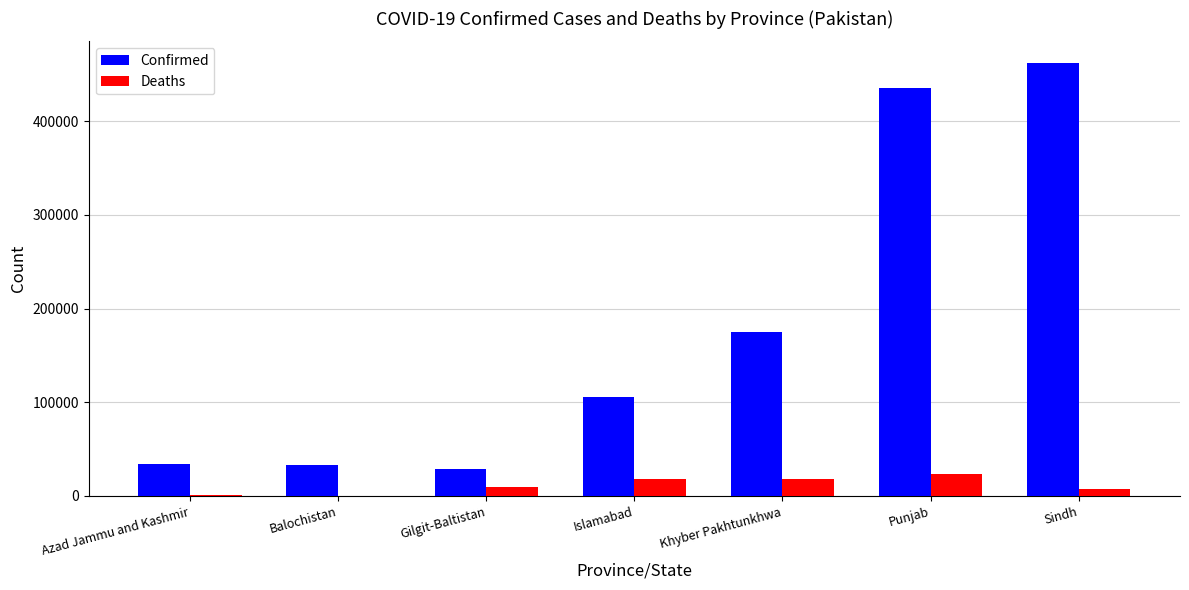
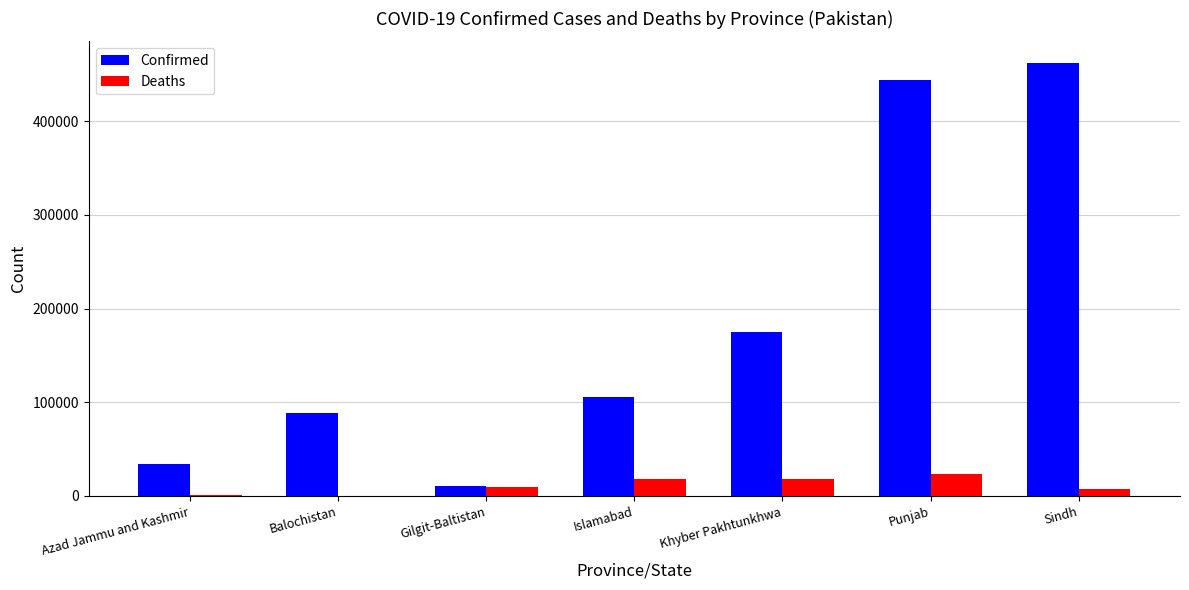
  {
    "Confirmed": {
      "Azad Jammu and Kashmir": 30000,
-     "Balochistan": 30000,
-     "Gilgit-Baltistan": 30000,
+     "Balochistan": 90000,
+     "Gilgit-Baltistan": 10000,
      "Islamabad": 110000,
      "Khyber Pakhtunkhwa": 180000,
-     "Punjab": 436000,
+     "Punjab": 444000,
      "Sindh": 460000
    },
    "Deaths": {
      "Gilgit-Baltistan": 10000,
      "Islamabad": 20000,
      "Khyber Pakhtunkhwa": 20000,
      "Punjab": 20000,
      "Sindh": 10000
    }
  }
